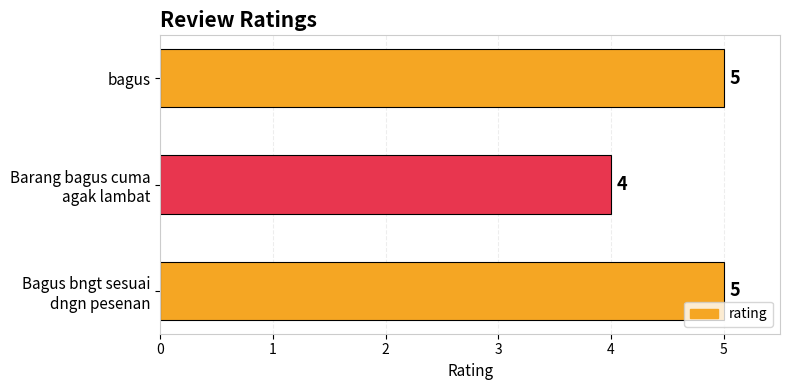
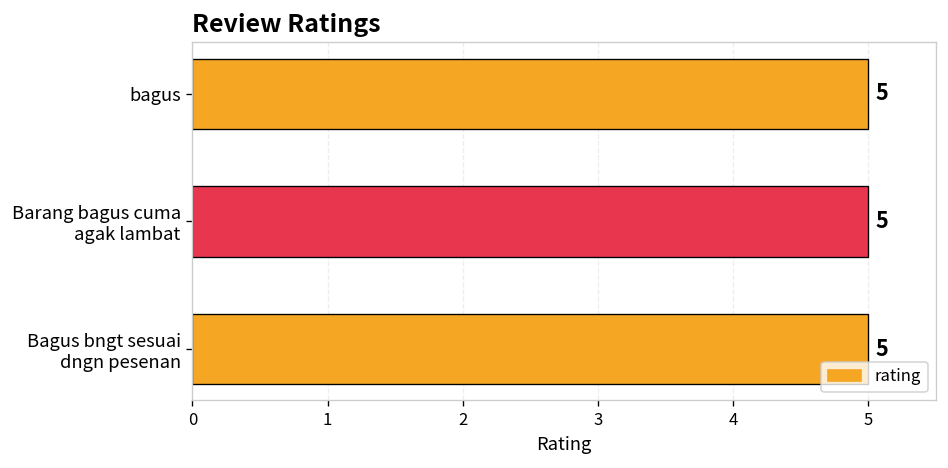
  {
    "bagus": 5,
-   "Barang bagus cuma agak lambat": 4,
+   "Barang bagus cuma agak lambat": 5,
    "Bagus bngt sesuai dngn pesenan": 5
  }
